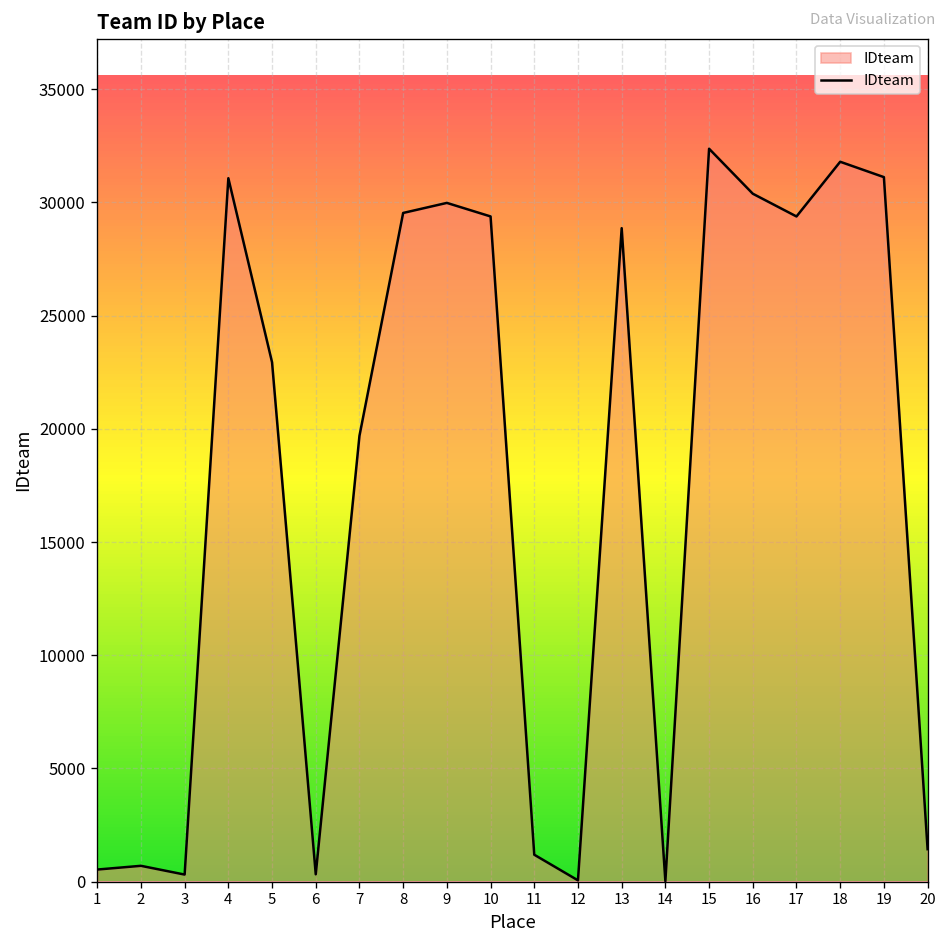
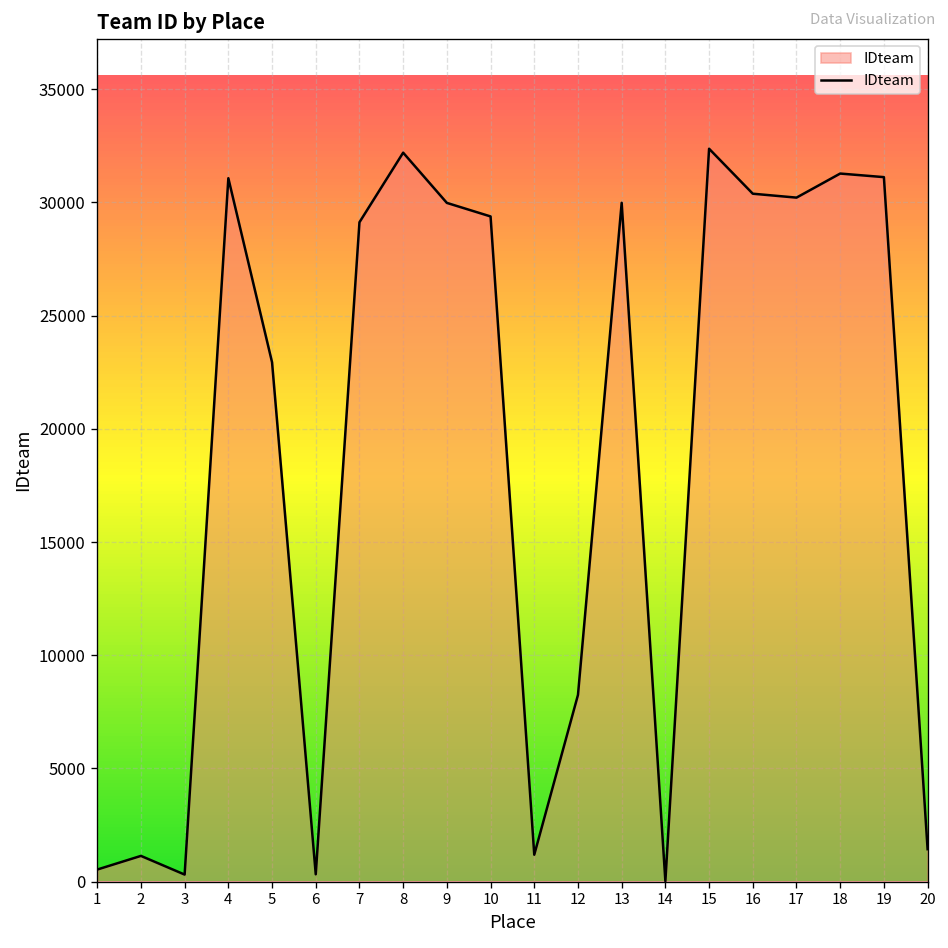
  {
    "1": 500,
-   "2": 700,
+   "2": 1100,
    "3": 300,
    "4": 31100,
    "5": 22900,
    "6": 300,
-   "7": 19700,
-   "8": 29500,
+   "7": 29100,
+   "8": 32200,
    "9": 30000,
    "10": 29400,
    "11": 1200,
-   "12": 100,
-   "13": 28900,
+   "12": 8200,
+   "13": 30000,
    "14": 0,
    "15": 32400,
    "16": 30400,
-   "17": 29400,
-   "18": 31800,
+   "17": 30200,
+   "18": 31300,
    "19": 31100,
    "20": 1400
  }
